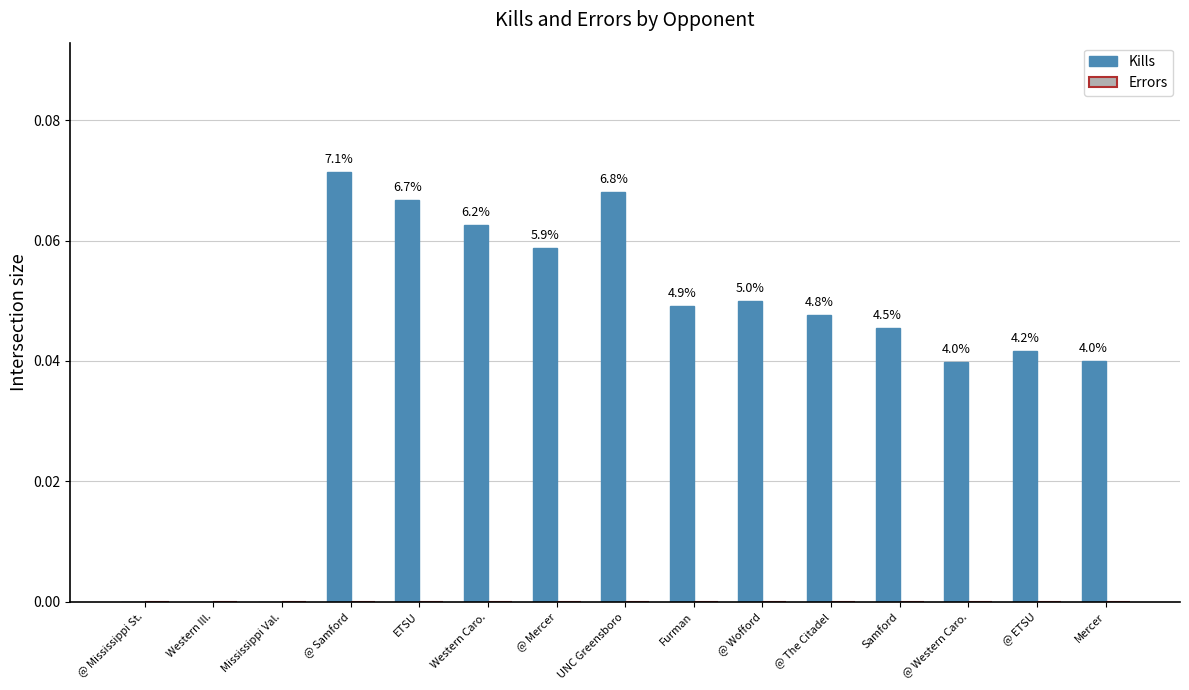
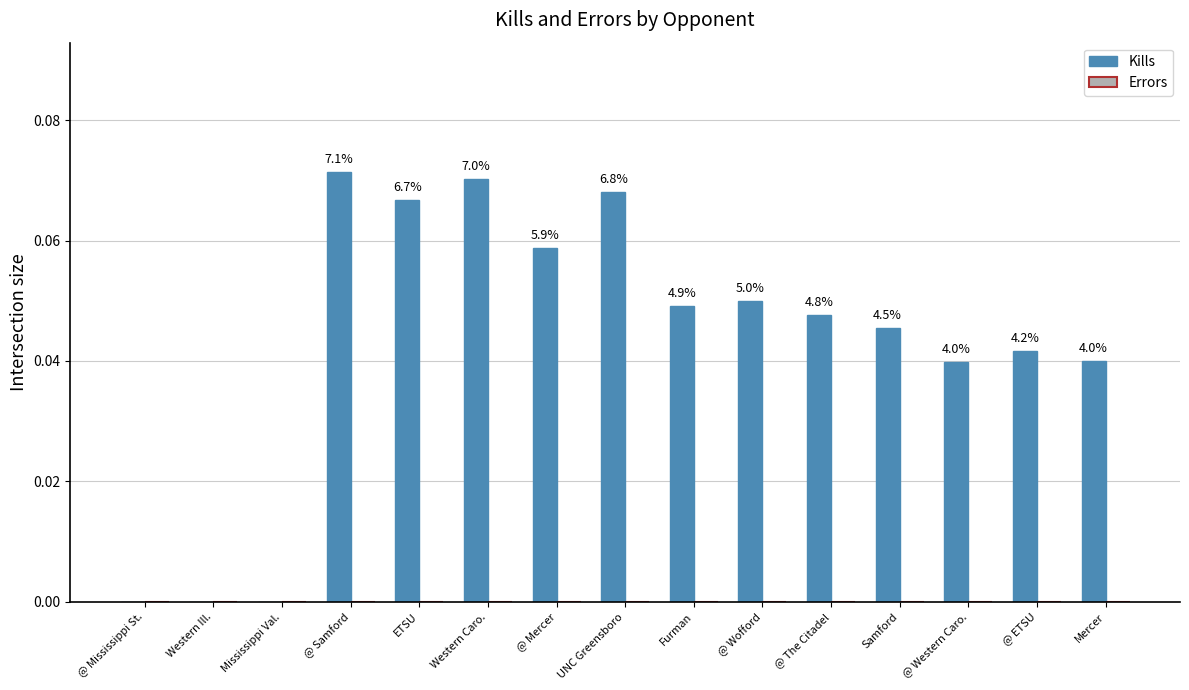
  {
    "Kills": {
      "@ Samford": "7.1%",
      "ETSU": "6.7%",
-     "Western Caro.": "6.2%",
+     "Western Caro.": "7.0%",
      "@ Mercer": "5.9%",
      "UNC Greensboro": "6.8%",
      "Furman": "4.9%",
      "@ Wofford": "5.0%",
      "@ The Citadel": "4.8%",
      "Samford": "4.5%",
      "@ Western Caro.": "4.0%",
      "@ ETSU": "4.2%",
      "Mercer": "4.0%"
    },
    "Errors": {
      "@ Mississippi St.": "0.000",
      "Western Ill.": "0.000",
      "Mississippi Val.": "0.000",
      "@ Samford": "0.000",
      "ETSU": "0.000",
      "Western Caro.": "0.000",
      "@ Mercer": "0.000",
      "UNC Greensboro": "0.000",
      "Furman": "0.000",
      "@ Wofford": "0.000",
      "@ The Citadel": "0.000",
      "Samford": "0.000",
      "@ Western Caro.": "0.000",
      "@ ETSU": "0.000",
      "Mercer": "0.000"
    }
  }
